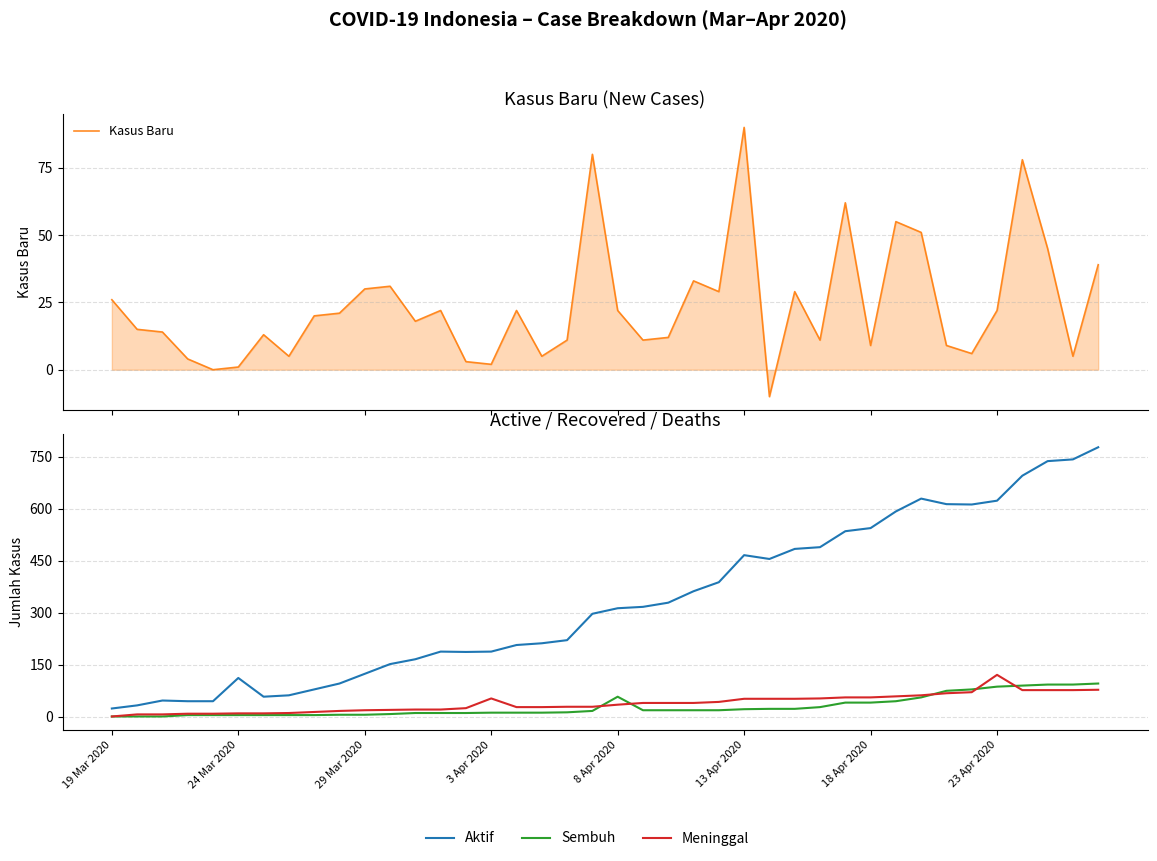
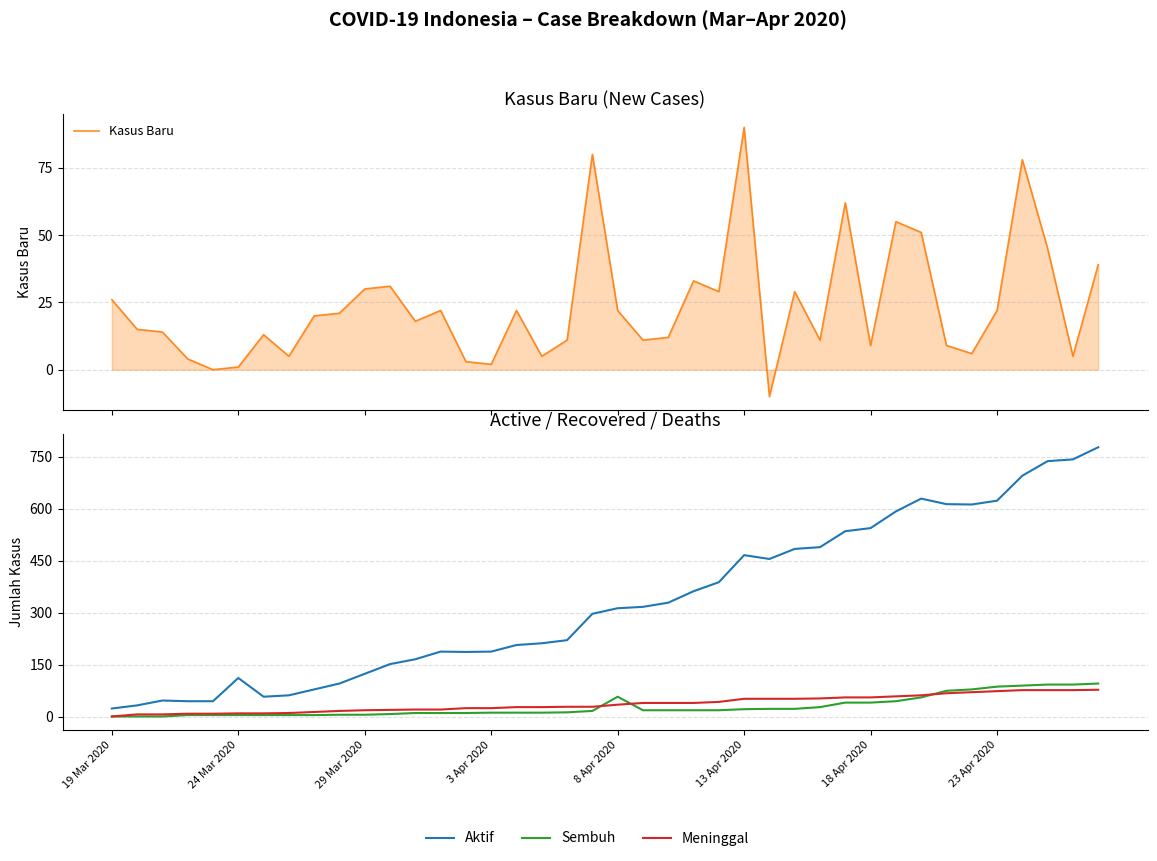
  {
    "Active / Recovered / Deaths": {
      "Aktif": {
        "19 Mar 2020": 20,
        "24 Mar 2020": 110,
        "29 Mar 2020": 120,
        "3 Apr 2020": 190,
        "8 Apr 2020": 310,
        "13 Apr 2020": 470,
        "18 Apr 2020": 540,
        "23 Apr 2020": 620
      },
      "Sembuh": {
        "29 Mar 2020": 10,
        "3 Apr 2020": 10,
        "8 Apr 2020": 60,
        "13 Apr 2020": 20,
        "18 Apr 2020": 40,
        "23 Apr 2020": 90
      },
      "Meninggal": {
        "29 Mar 2020": 20,
-       "3 Apr 2020": 50,
+       "3 Apr 2020": 30,
        "8 Apr 2020": 40,
        "13 Apr 2020": 50,
        "18 Apr 2020": 60,
-       "23 Apr 2020": 120
+       "23 Apr 2020": 70
      }
    }
  }
